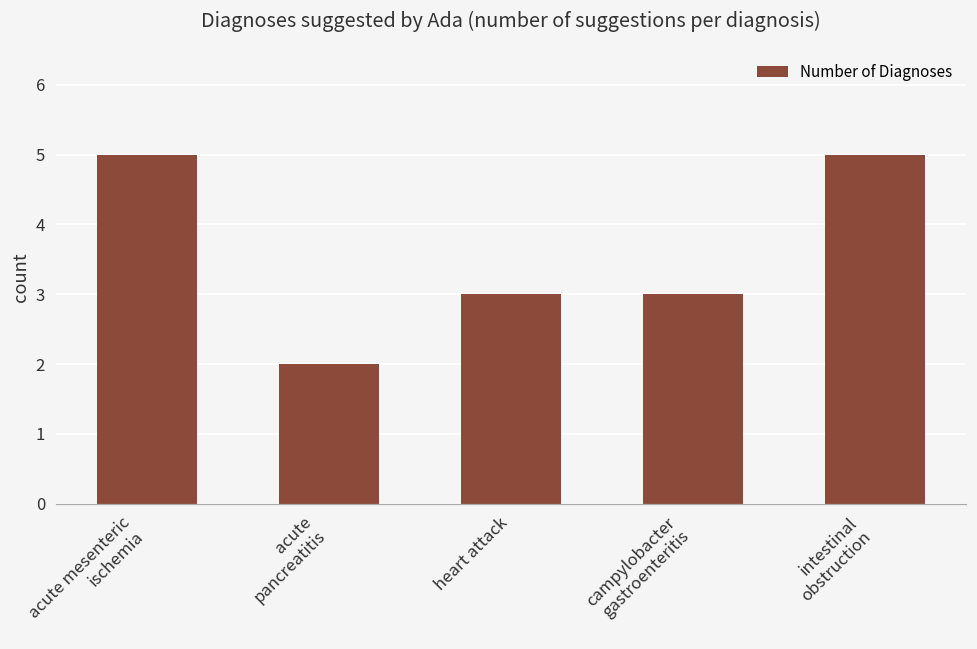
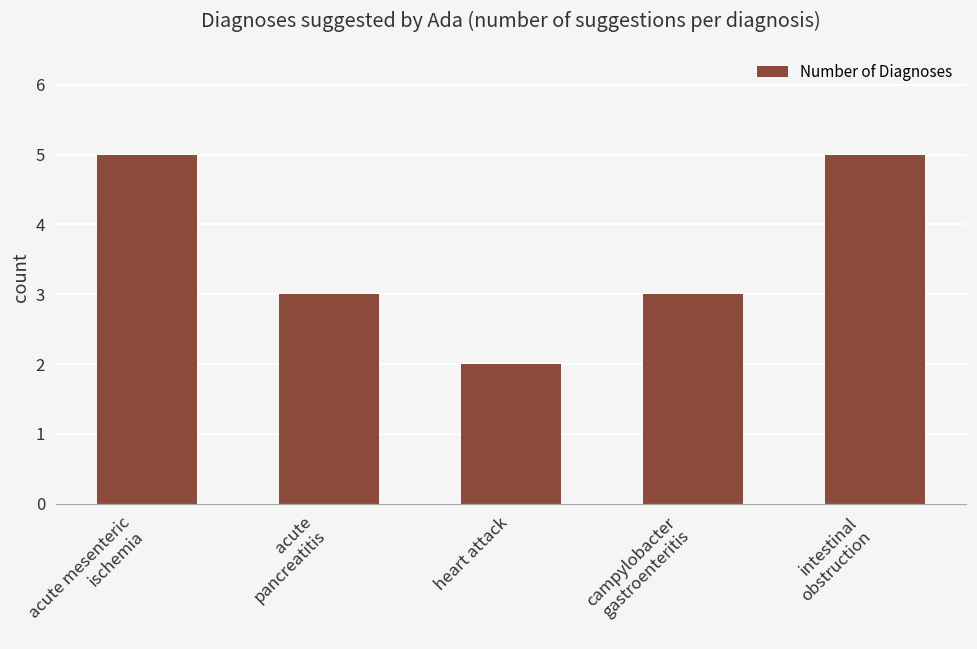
  {
    "acute mesenteric ischemia": 5,
-   "acute pancreatitis": 2,
-   "heart attack": 3,
+   "acute pancreatitis": 3,
+   "heart attack": 2,
    "campylobacter gastroenteritis": 3,
    "intestinal obstruction": 5
  }
